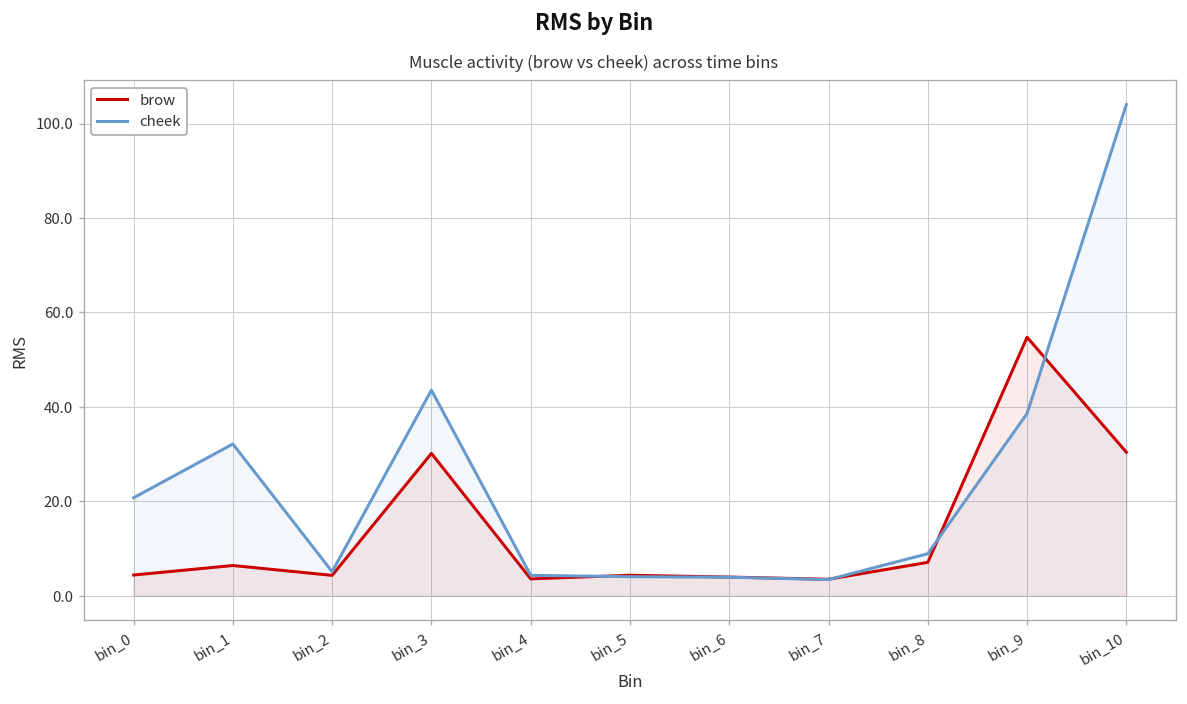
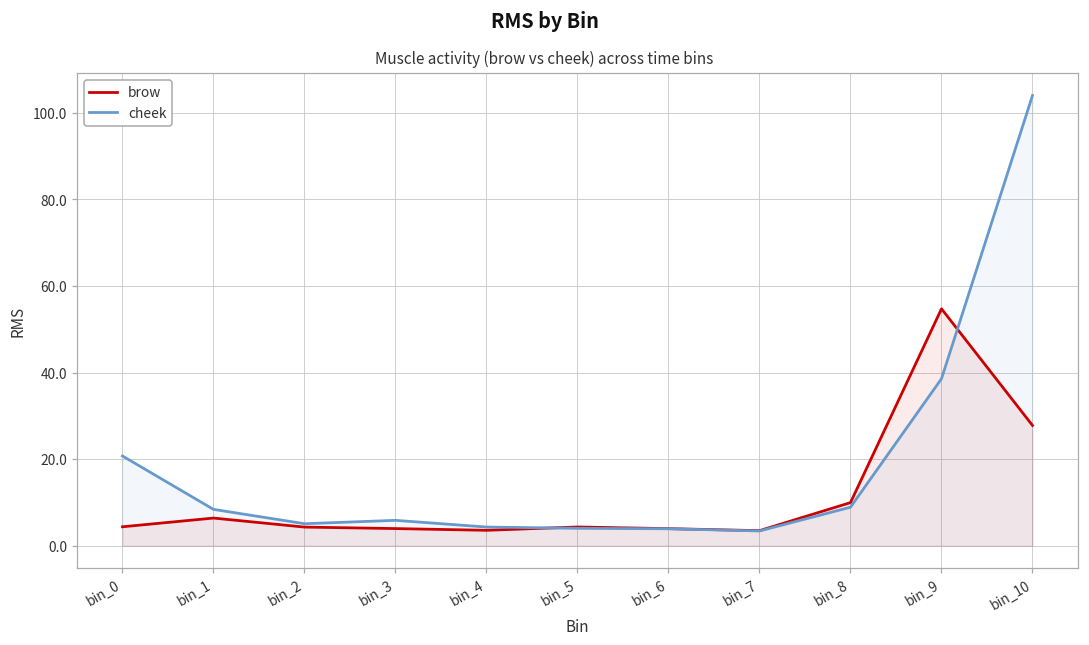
  {
    "brow": {
      "bin_0": 4,
      "bin_1": 6,
      "bin_2": 4,
-     "bin_3": 30,
+     "bin_3": 4,
      "bin_4": 4,
-     "bin_8": 7,
+     "bin_8": 10,
      "bin_9": 55,
-     "bin_10": 30
+     "bin_10": 28
    },
    "cheek": {
      "bin_0": 21,
-     "bin_1": 32,
+     "bin_1": 8,
      "bin_2": 5,
-     "bin_3": 44,
+     "bin_3": 6,
      "bin_4": 4,
      "bin_8": 9,
      "bin_9": 39,
      "bin_10": 104
    }
  }
